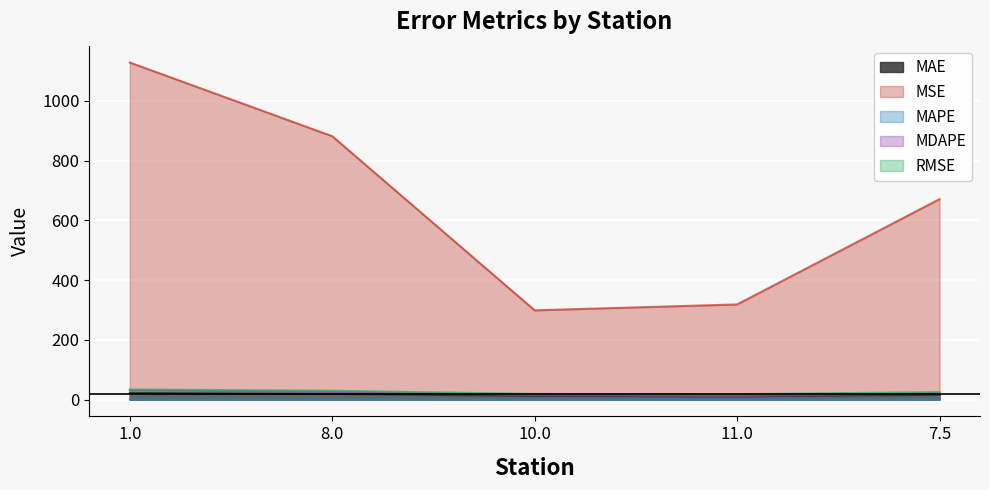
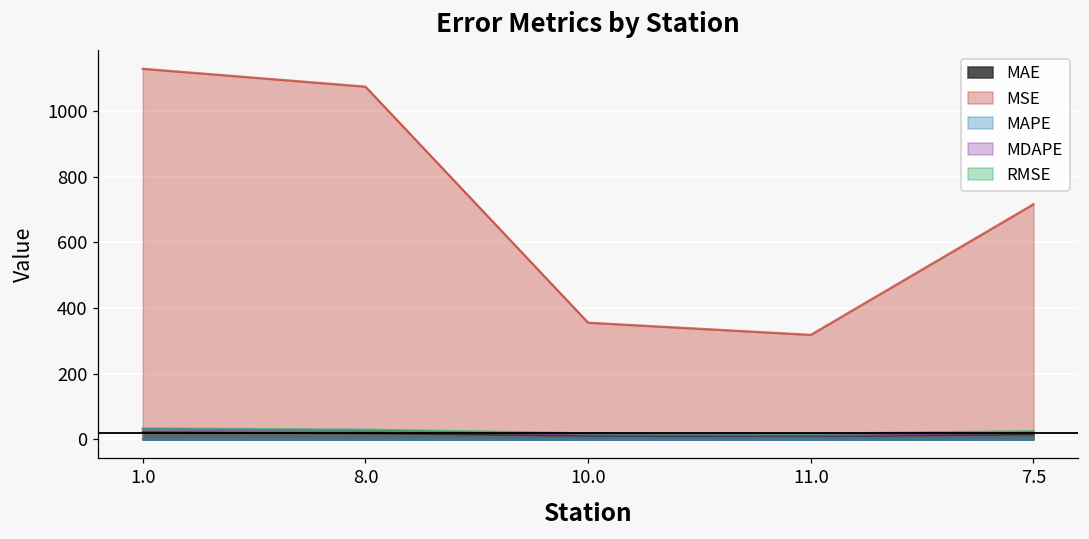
  {
    "MAE": {
      "1.0": 20
    },
    "MSE": {
      "1.0": 1130,
-     "8.0": 880,
-     "10.0": 300,
+     "8.0": 1070,
+     "10.0": 360,
      "11.0": 320,
-     "7.5": 670
+     "7.5": 720
    }
  }
